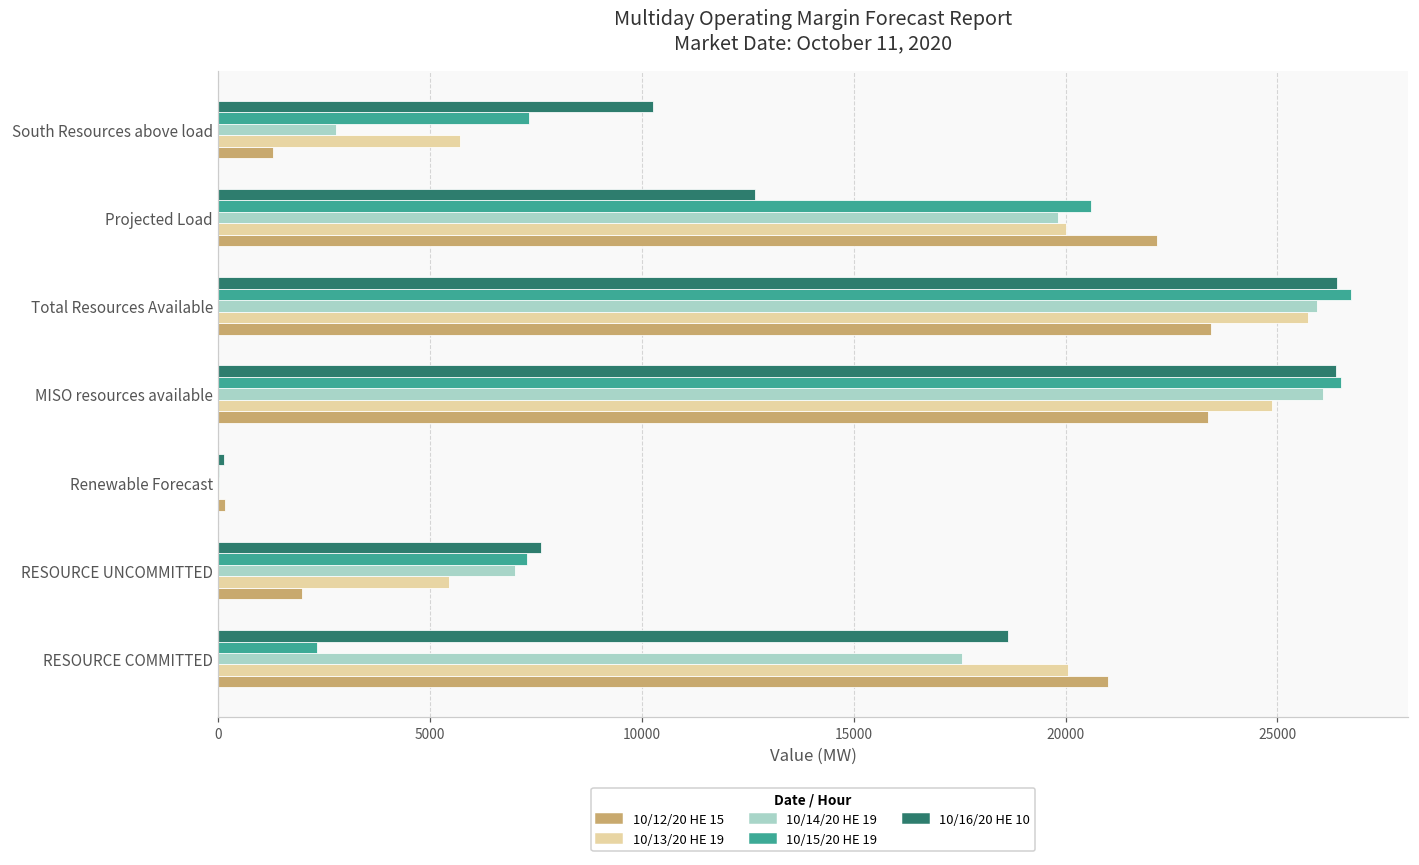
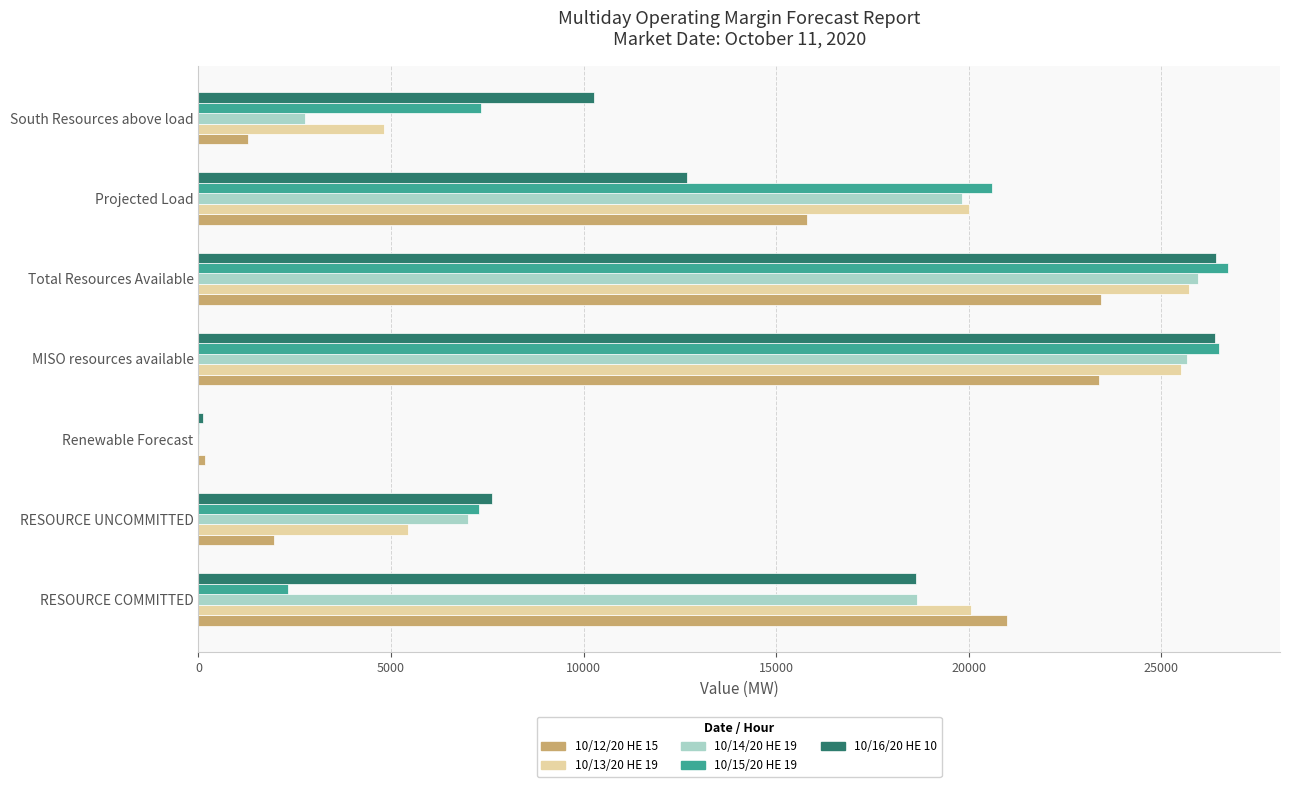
  {
    "10/12/20 HE 15": {
      "South Resources above load": 1300,
-     "Projected Load": 22200,
+     "Projected Load": 15800,
      "Total Resources Available": 23400,
      "MISO resources available": 23400,
      "Renewable Forecast": 200,
      "RESOURCE UNCOMMITTED": 2000,
      "RESOURCE COMMITTED": 21000
    },
    "10/13/20 HE 19": {
-     "South Resources above load": 5700,
+     "South Resources above load": 4800,
      "Projected Load": 20000,
      "Total Resources Available": 25700,
-     "MISO resources available": 24900,
+     "MISO resources available": 25500,
      "RESOURCE UNCOMMITTED": 5400,
      "RESOURCE COMMITTED": 20100
    },
    "10/14/20 HE 19": {
      "South Resources above load": 2800,
      "Projected Load": 19800,
      "Total Resources Available": 25900,
-     "MISO resources available": 26100,
+     "MISO resources available": 25700,
      "RESOURCE UNCOMMITTED": 7000,
-     "RESOURCE COMMITTED": 17600
+     "RESOURCE COMMITTED": 18700
    },
    "10/15/20 HE 19": {
      "South Resources above load": 7300,
      "Projected Load": 20600,
      "Total Resources Available": 26700,
      "MISO resources available": 26500,
      "RESOURCE UNCOMMITTED": 7300,
      "RESOURCE COMMITTED": 2300
    },
    "10/16/20 HE 10": {
      "South Resources above load": 10300,
      "Projected Load": 12700,
      "Total Resources Available": 26400,
      "MISO resources available": 26400,
      "Renewable Forecast": 100,
      "RESOURCE UNCOMMITTED": 7600,
      "RESOURCE COMMITTED": 18600
    }
  }
